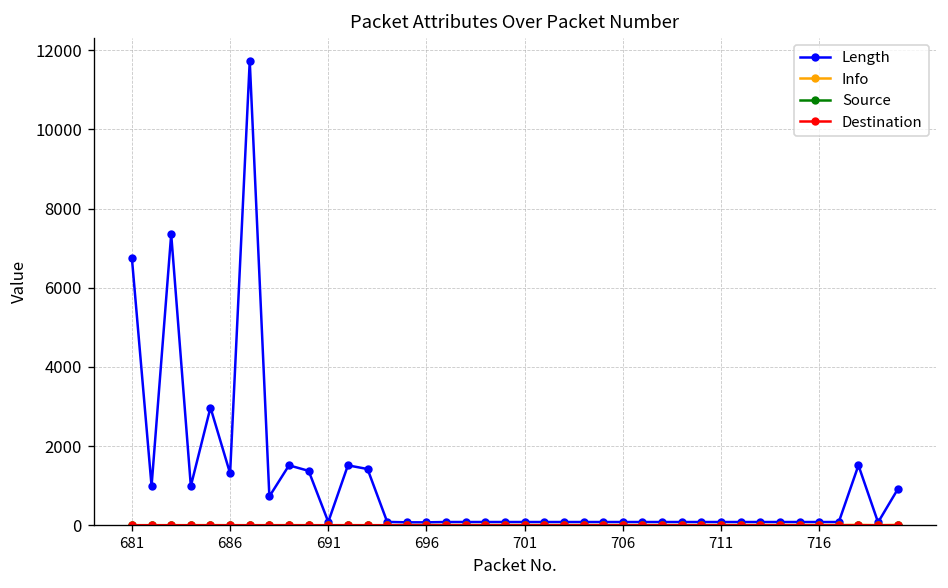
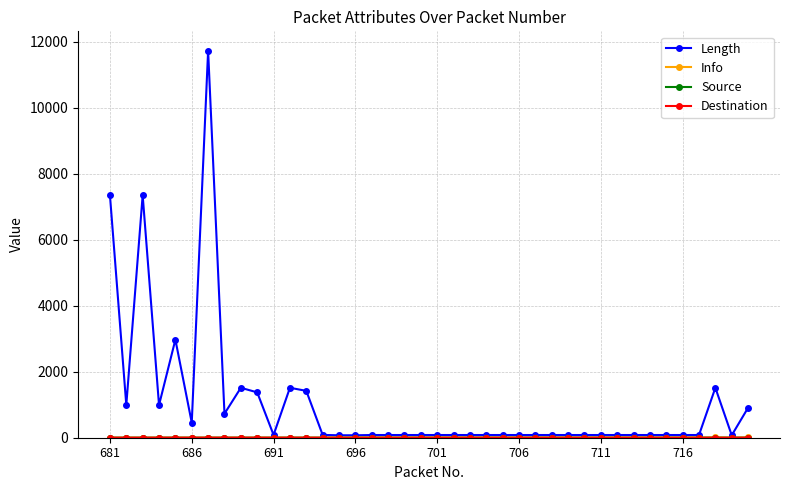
  {
    "Length": {
-     "681": 6700,
-     "686": 1300,
+     "681": 7400,
+     "686": 500,
      "691": 100
    }
  }
